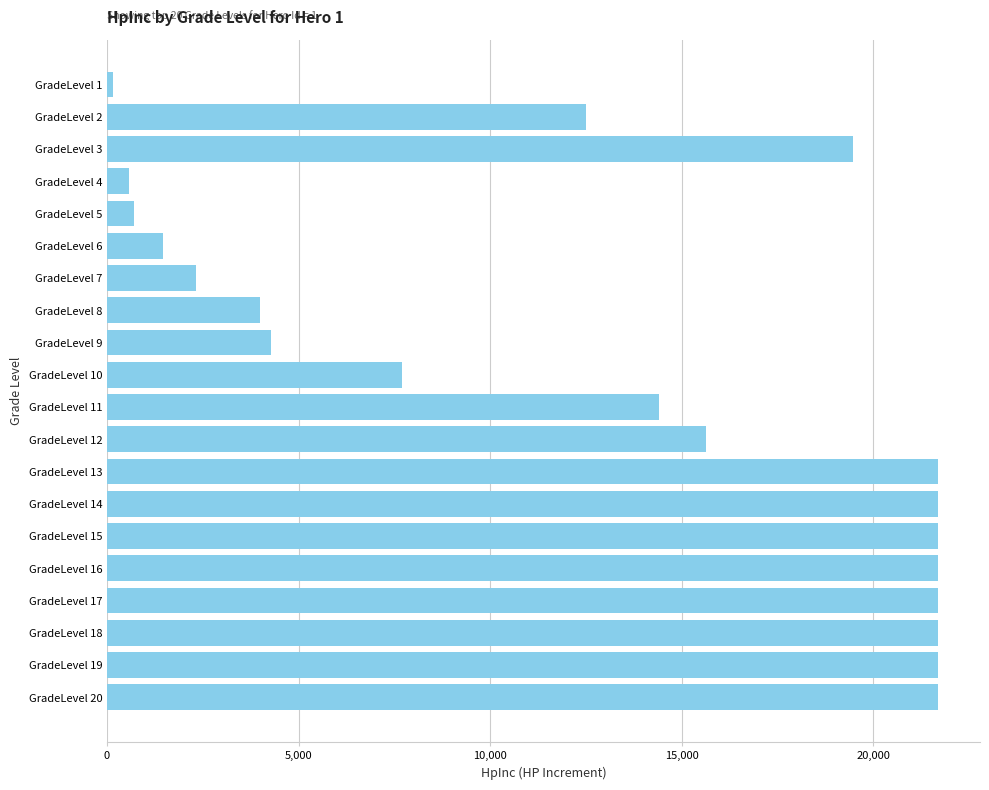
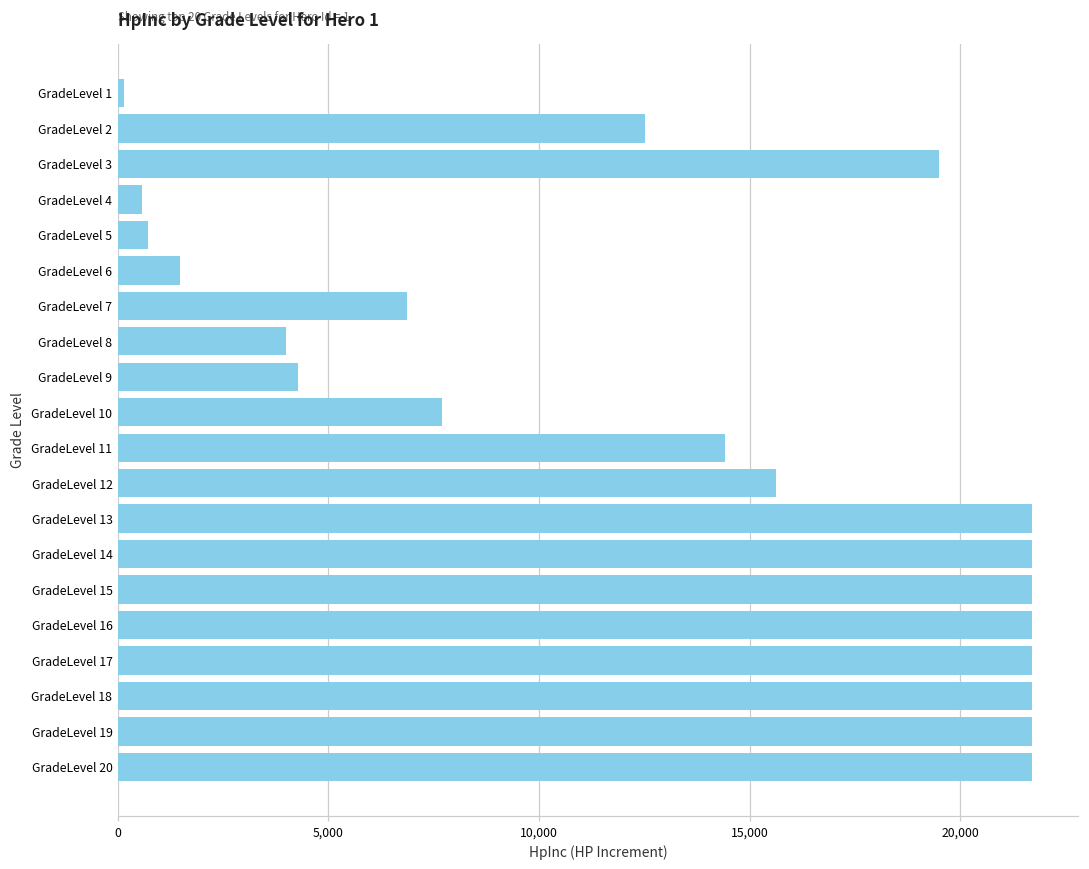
  {
    "GradeLevel 1": "200",
    "GradeLevel 2": "12,500",
    "GradeLevel 3": "19,500",
    "GradeLevel 4": "600",
    "GradeLevel 5": "700",
    "GradeLevel 6": "1,500",
-   "GradeLevel 7": "2,300",
+   "GradeLevel 7": "6,900",
    "GradeLevel 8": "4,000",
    "GradeLevel 9": "4,300",
    "GradeLevel 10": "7,700",
    "GradeLevel 11": "14,400",
    "GradeLevel 12": "15,600",
    "GradeLevel 13": "21,700",
    "GradeLevel 14": "21,700",
    "GradeLevel 15": "21,700",
    "GradeLevel 16": "21,700",
    "GradeLevel 17": "21,700",
    "GradeLevel 18": "21,700",
    "GradeLevel 19": "21,700",
    "GradeLevel 20": "21,700"
  }
